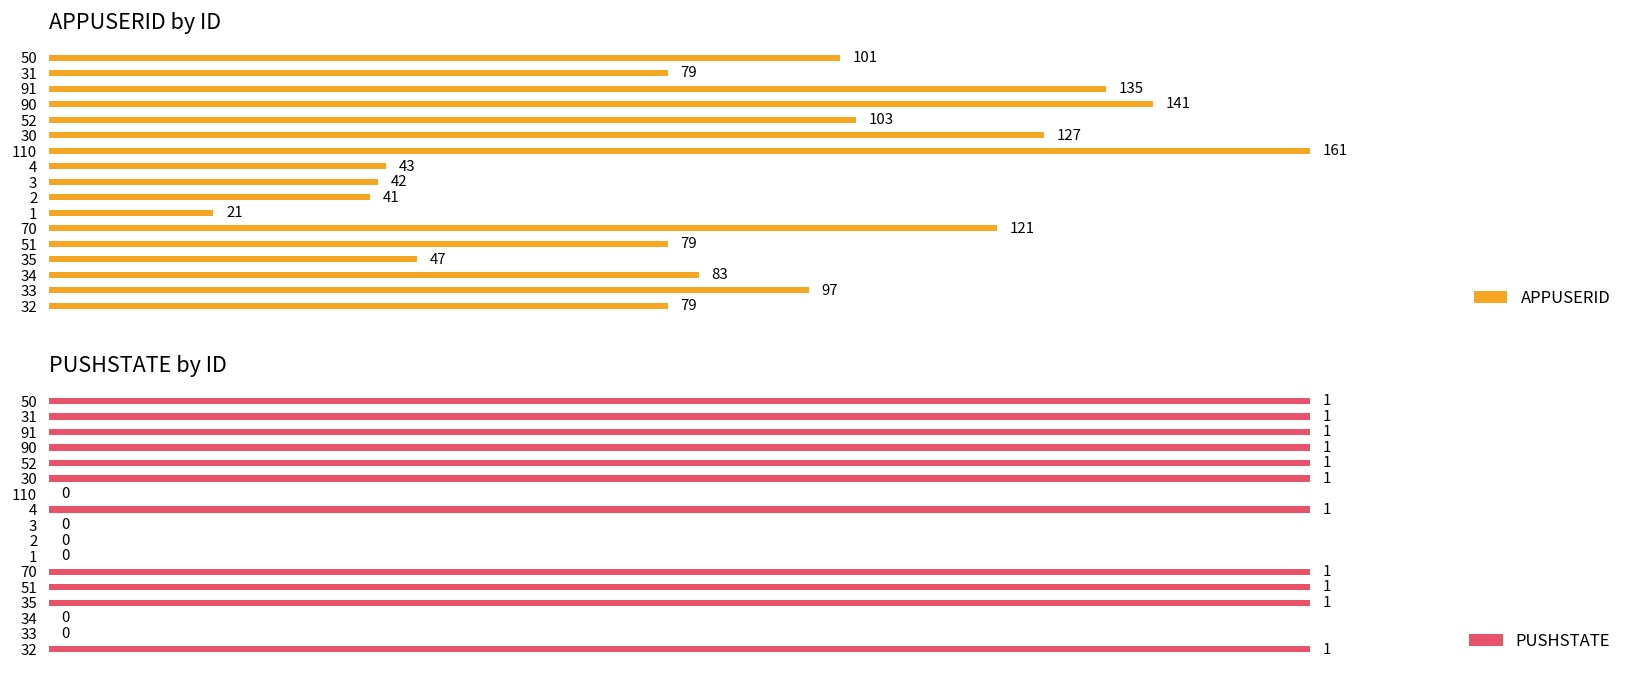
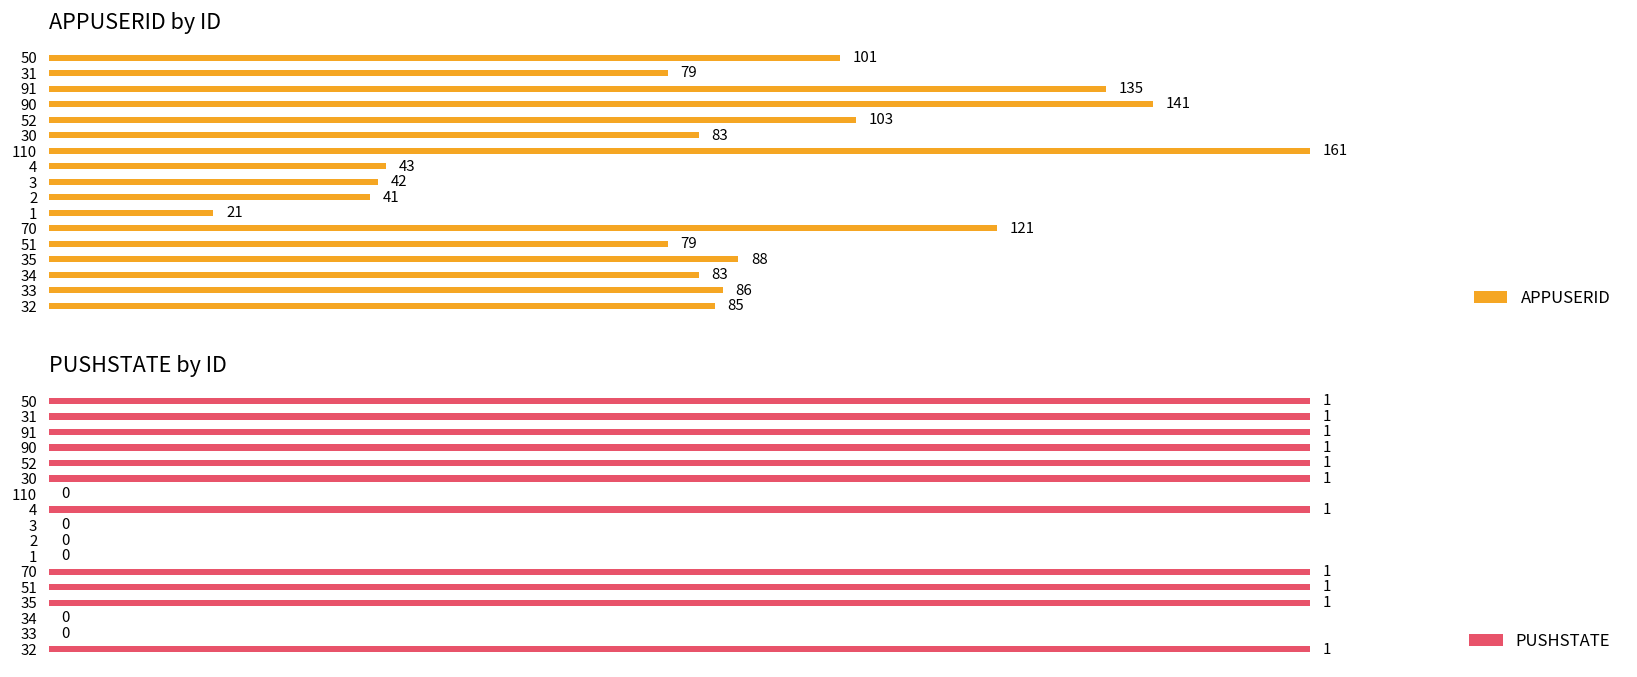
  {
    "APPUSERID by ID": {
      "50": 101,
      "31": 79,
      "91": 135,
      "90": 141,
      "52": 103,
-     "30": 127,
+     "30": 83,
      "110": 161,
      "4": 43,
      "3": 42,
      "2": 41,
      "1": 21,
      "70": 121,
      "51": 79,
-     "35": 47,
+     "35": 88,
      "34": 83,
-     "33": 97,
-     "32": 79
+     "33": 86,
+     "32": 85
    },
    "PUSHSTATE by ID": {
      "50": 1,
      "31": 1,
      "91": 1,
      "90": 1,
      "52": 1,
      "30": 1,
      "110": 0,
      "4": 1,
      "3": 0,
      "2": 0,
      "1": 0,
      "70": 1,
      "51": 1,
      "35": 1,
      "34": 0,
      "33": 0,
      "32": 1
    }
  }
